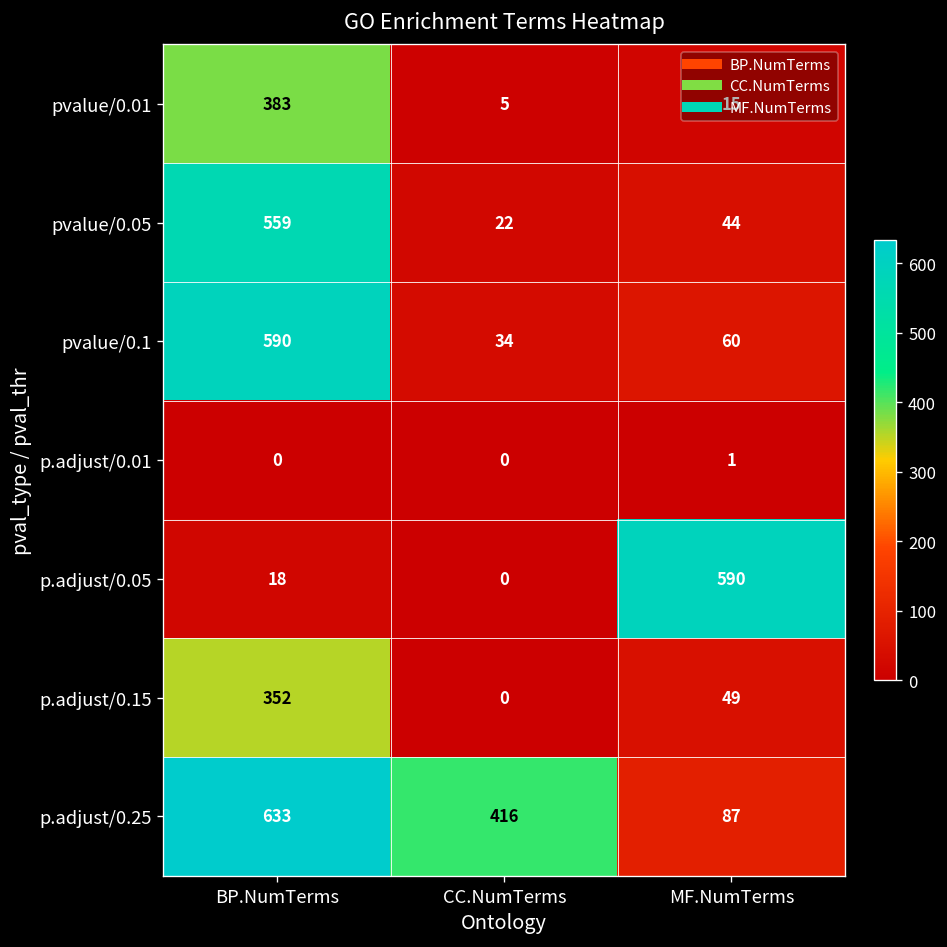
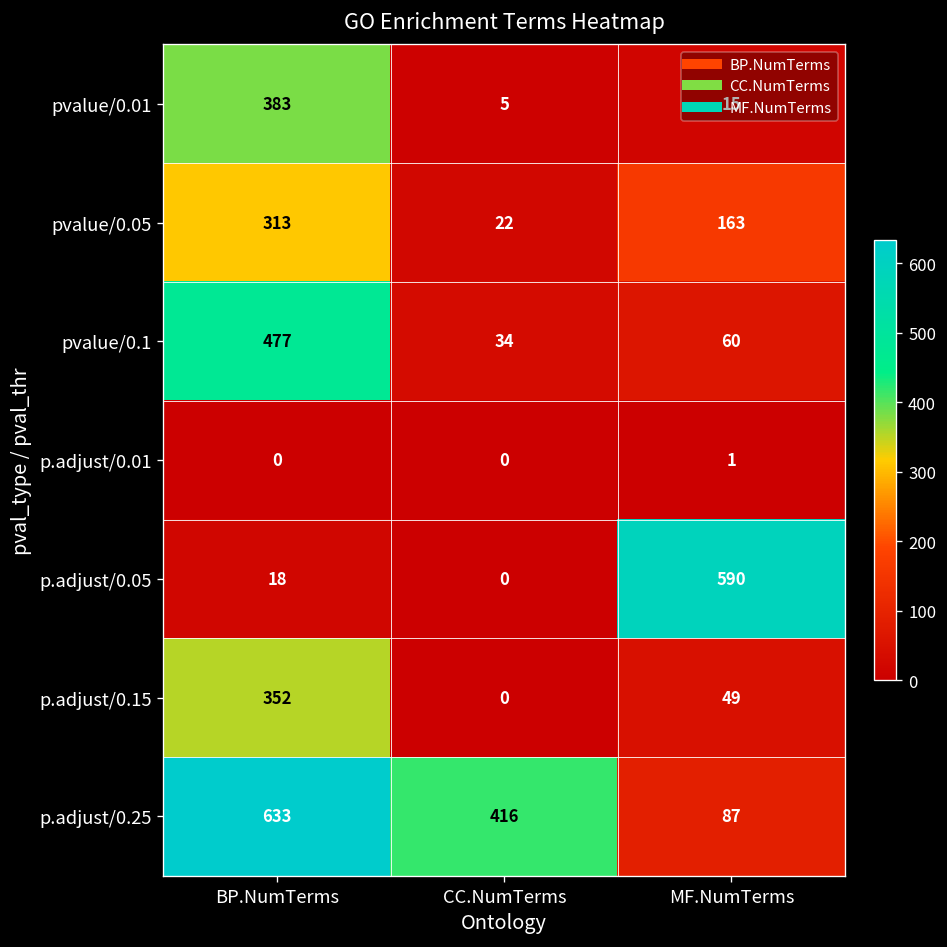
  {
    "pvalue/0.01": {
      "BP.NumTerms": 383,
      "CC.NumTerms": 5
    },
    "pvalue/0.05": {
-     "BP.NumTerms": 559,
+     "BP.NumTerms": 313,
      "CC.NumTerms": 22,
-     "MF.NumTerms": 44
+     "MF.NumTerms": 163
    },
    "pvalue/0.1": {
-     "BP.NumTerms": 590,
+     "BP.NumTerms": 477,
      "CC.NumTerms": 34,
      "MF.NumTerms": 60
    },
    "p.adjust/0.01": {
      "BP.NumTerms": 0,
      "CC.NumTerms": 0,
      "MF.NumTerms": 1
    },
    "p.adjust/0.05": {
      "BP.NumTerms": 18,
      "CC.NumTerms": 0,
      "MF.NumTerms": 590
    },
    "p.adjust/0.15": {
      "BP.NumTerms": 352,
      "CC.NumTerms": 0,
      "MF.NumTerms": 49
    },
    "p.adjust/0.25": {
      "BP.NumTerms": 633,
      "CC.NumTerms": 416,
      "MF.NumTerms": 87
    }
  }
